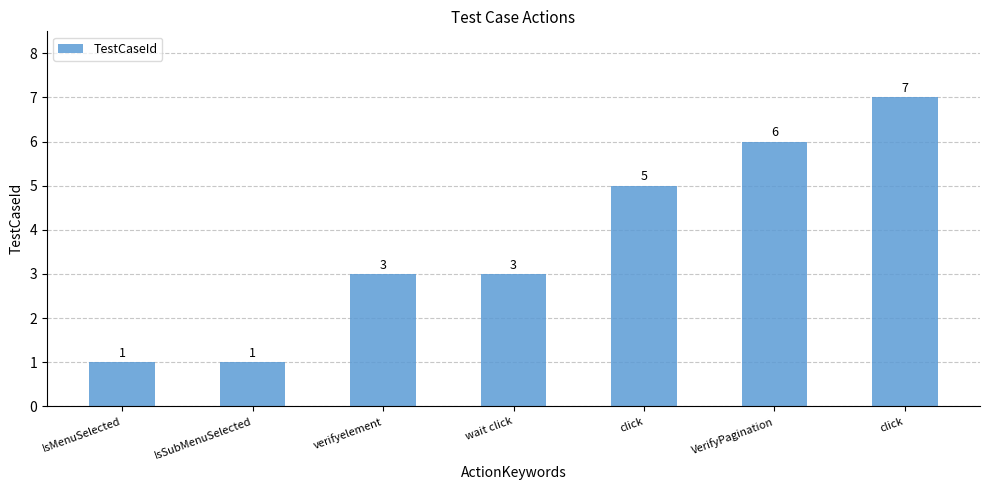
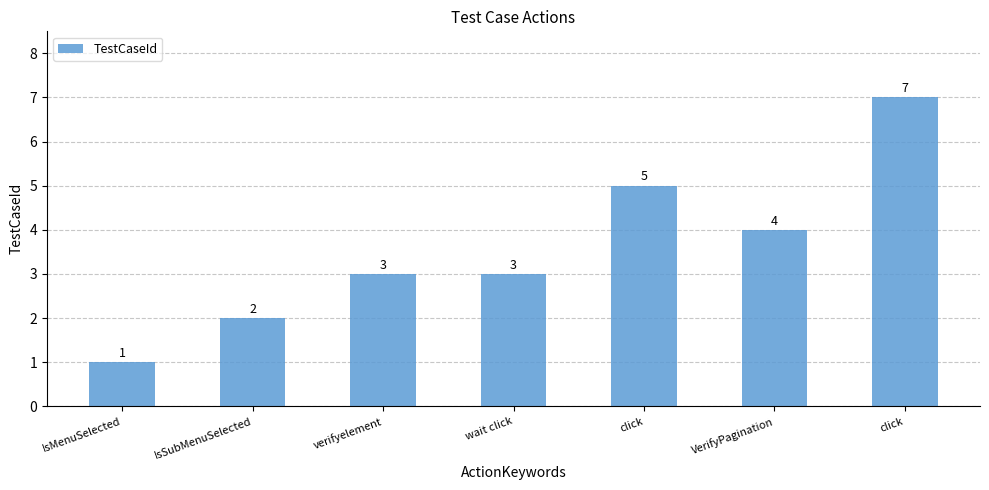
  {
    "IsMenuSelected": 1,
-   "IsSubMenuSelected": 1,
+   "IsSubMenuSelected": 2,
    "verifyelement": 3,
    "wait click": 3,
-   "VerifyPagination": 6
+   "VerifyPagination": 4
  }
